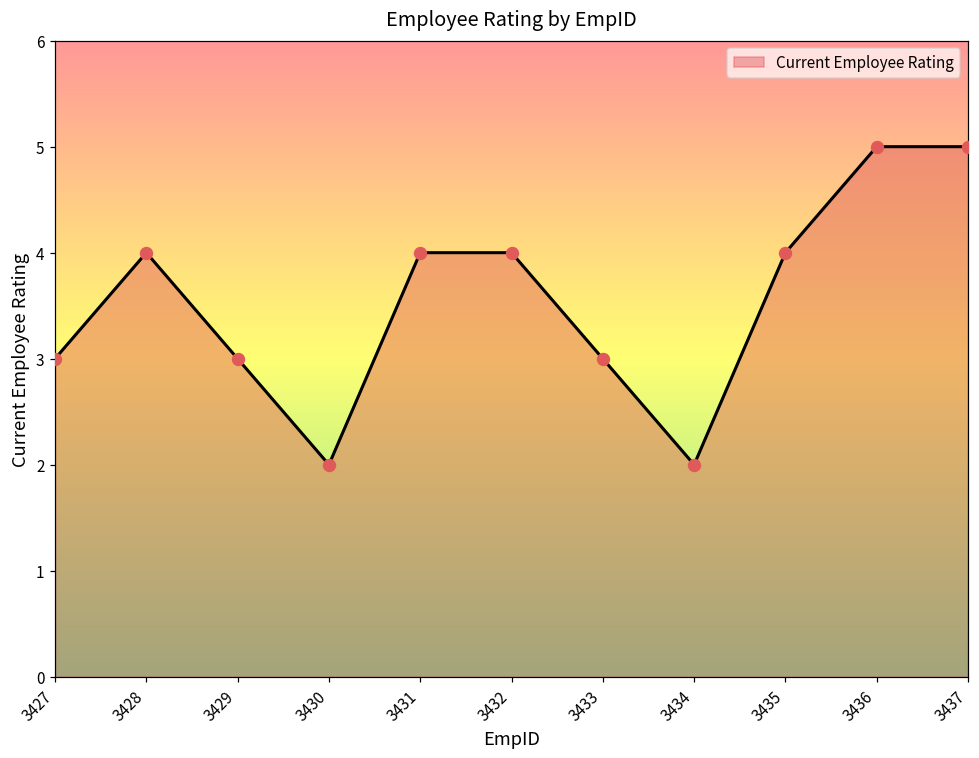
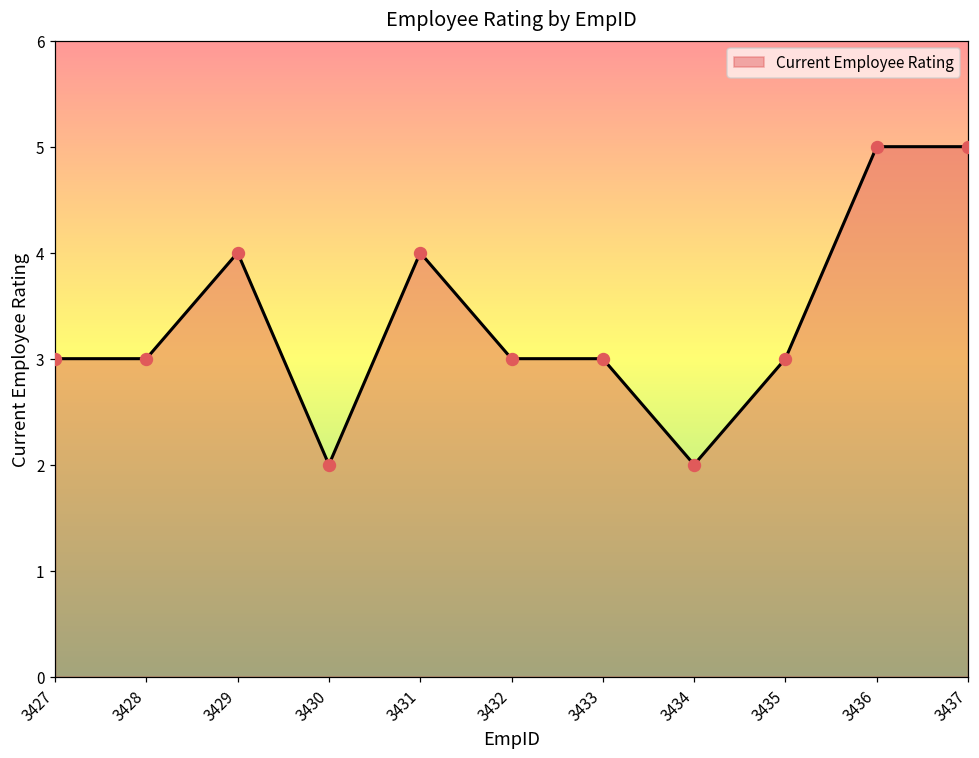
  {
    "3427": 3,
-   "3428": 4,
-   "3429": 3,
+   "3428": 3,
+   "3429": 4,
    "3430": 2,
    "3431": 4,
-   "3432": 4,
+   "3432": 3,
    "3433": 3,
    "3434": 2,
-   "3435": 4,
+   "3435": 3,
    "3436": 5,
    "3437": 5
  }
